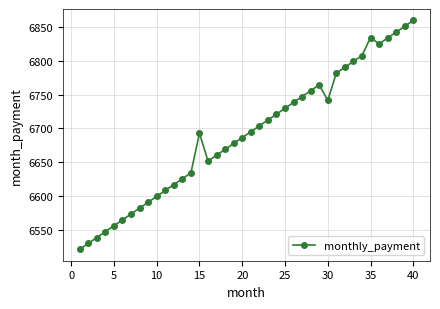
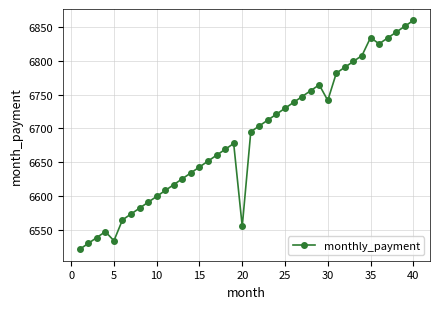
  {
-   "5": 6560,
+   "5": 6530,
    "10": 6600,
-   "15": 6690,
-   "20": 6690,
+   "15": 6640,
+   "20": 6560,
    "25": 6730,
    "30": 6740,
    "35": 6830,
    "40": 6860
  }
